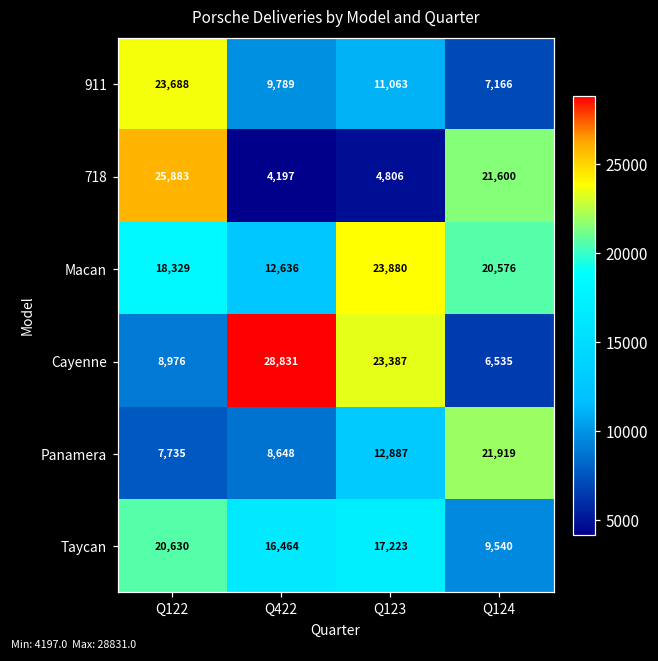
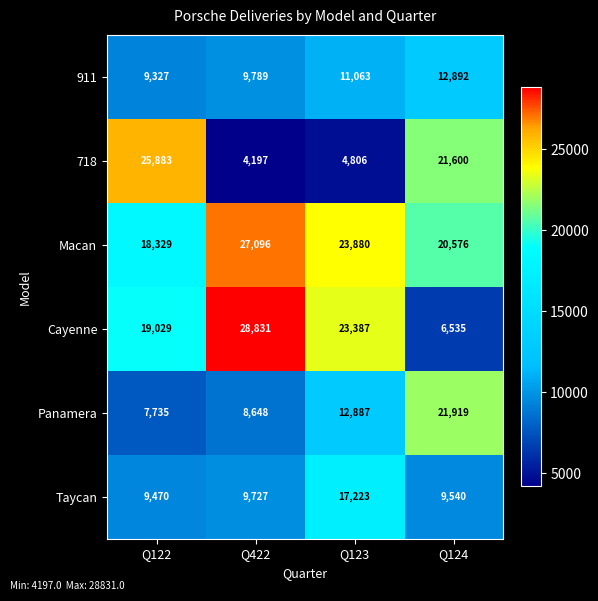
  {
    "911": {
-     "Q122": "23,688",
+     "Q122": "9,327",
      "Q422": "9,789",
      "Q123": "11,063",
-     "Q124": "7,166"
+     "Q124": "12,892"
    },
    "718": {
      "Q122": "25,883",
      "Q422": "4,197",
      "Q123": "4,806",
      "Q124": "21,600"
    },
    "Macan": {
      "Q122": "18,329",
-     "Q422": "12,636",
+     "Q422": "27,096",
      "Q123": "23,880",
      "Q124": "20,576"
    },
    "Cayenne": {
-     "Q122": "8,976",
+     "Q122": "19,029",
      "Q422": "28,831",
      "Q123": "23,387",
      "Q124": "6,535"
    },
    "Panamera": {
      "Q122": "7,735",
      "Q422": "8,648",
      "Q123": "12,887",
      "Q124": "21,919"
    },
    "Taycan": {
-     "Q122": "20,630",
-     "Q422": "16,464",
+     "Q122": "9,470",
+     "Q422": "9,727",
      "Q123": "17,223",
      "Q124": "9,540"
    }
  }
